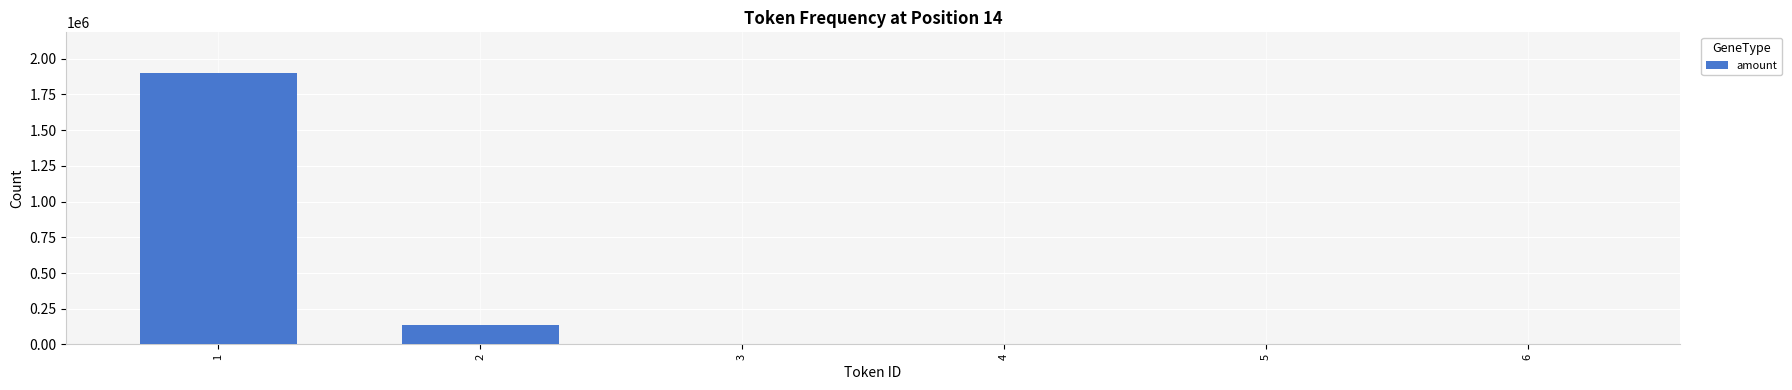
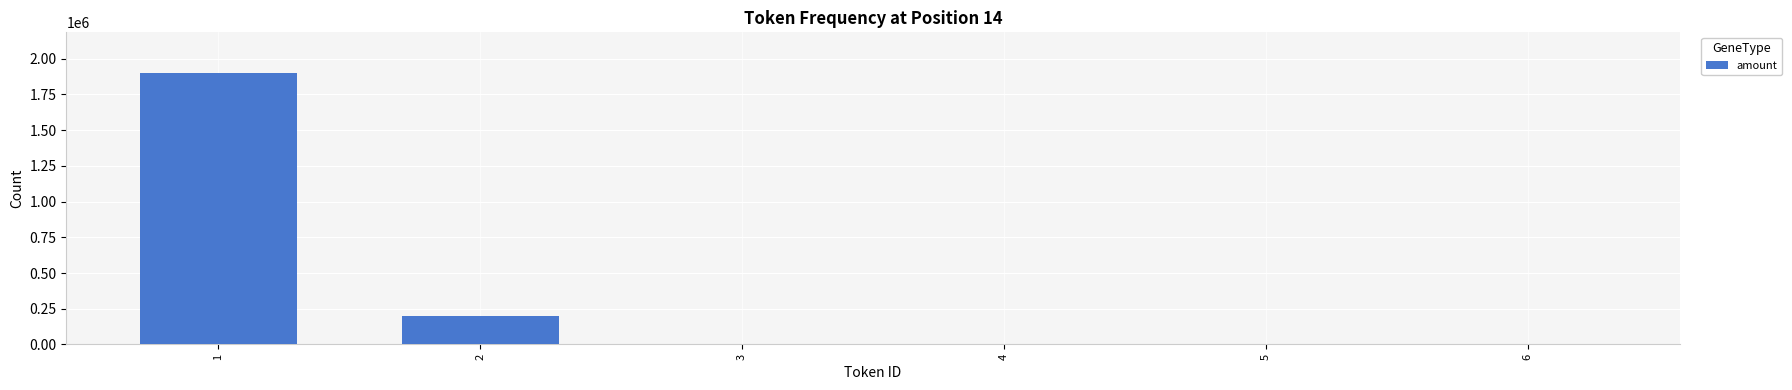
  {
    "1": 1900000,
-   "2": 140000,
+   "2": 200000,
    "3": 0,
    "4": 0,
    "5": 0,
    "6": 0
  }
